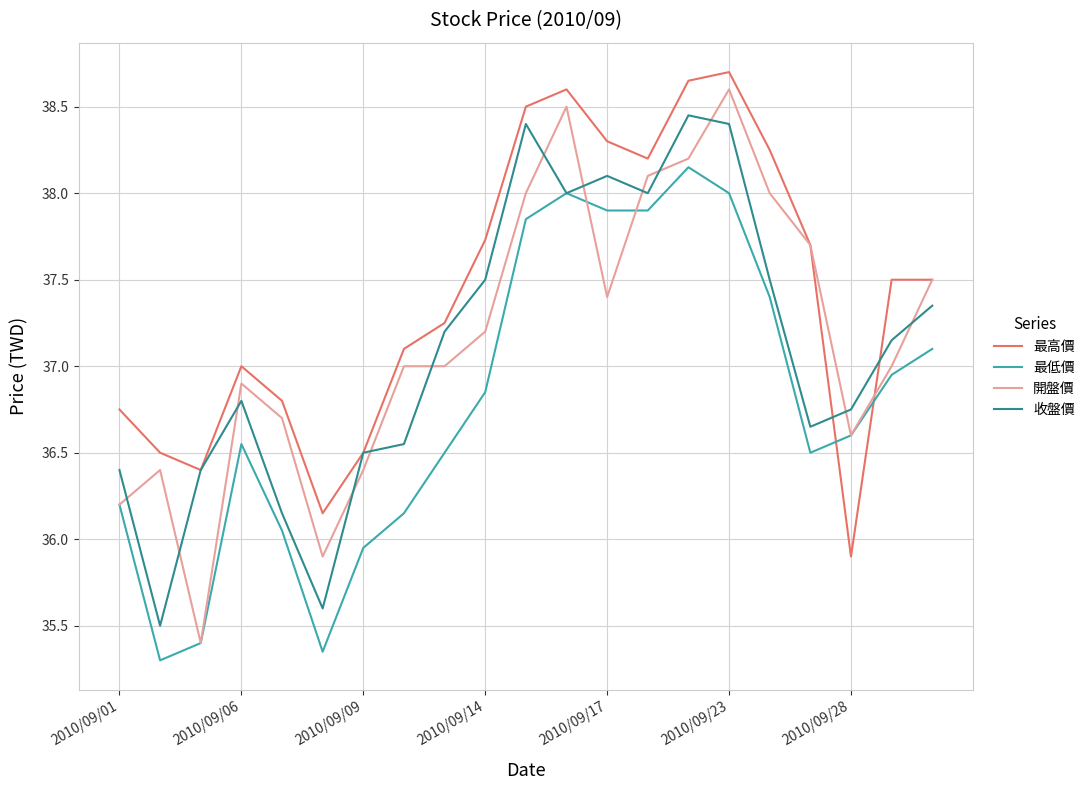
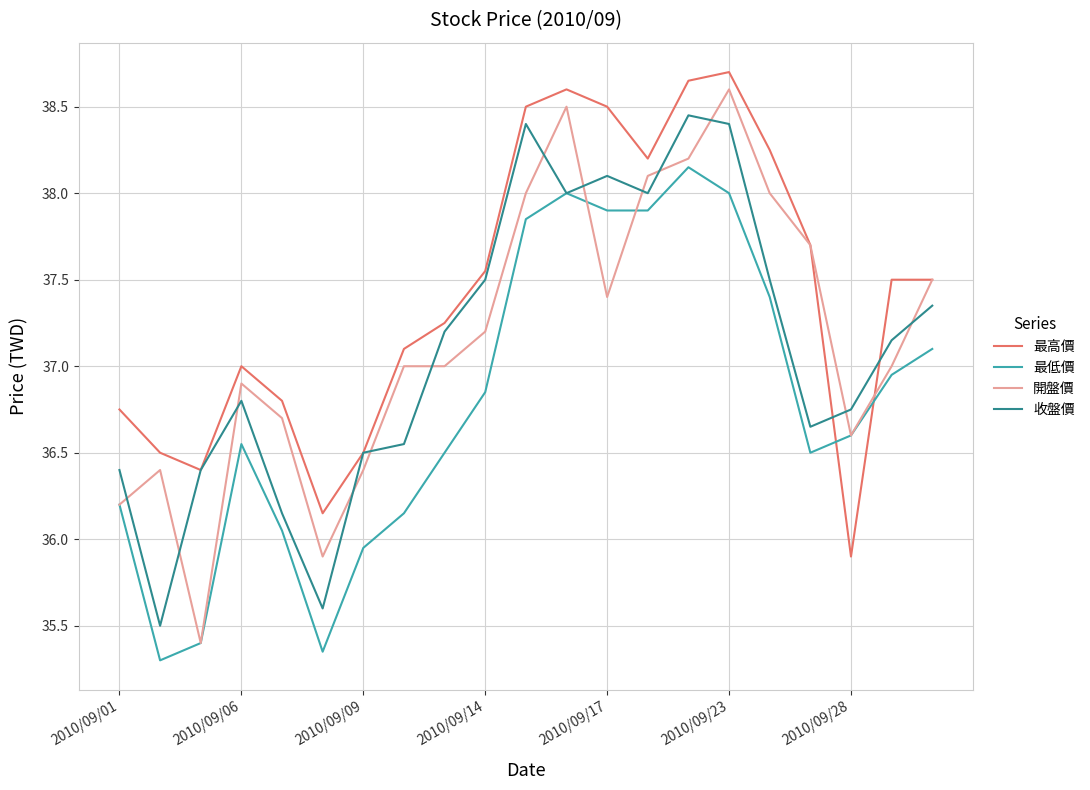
  {
    "最高價": {
      "2010/09/01": 36.75,
      "2010/09/06": 37.00,
-     "2010/09/14": 37.73,
-     "2010/09/17": 38.3,
+     "2010/09/14": 37.55,
+     "2010/09/17": 38.5,
      "2010/09/23": 38.70,
      "2010/09/28": 35.90
    },
    "開盤價": {
      "2010/09/06": 36.90,
      "2010/09/09": 36.40,
      "2010/09/14": 37.20,
      "2010/09/17": 37.40,
      "2010/09/23": 38.60
    }
  }
